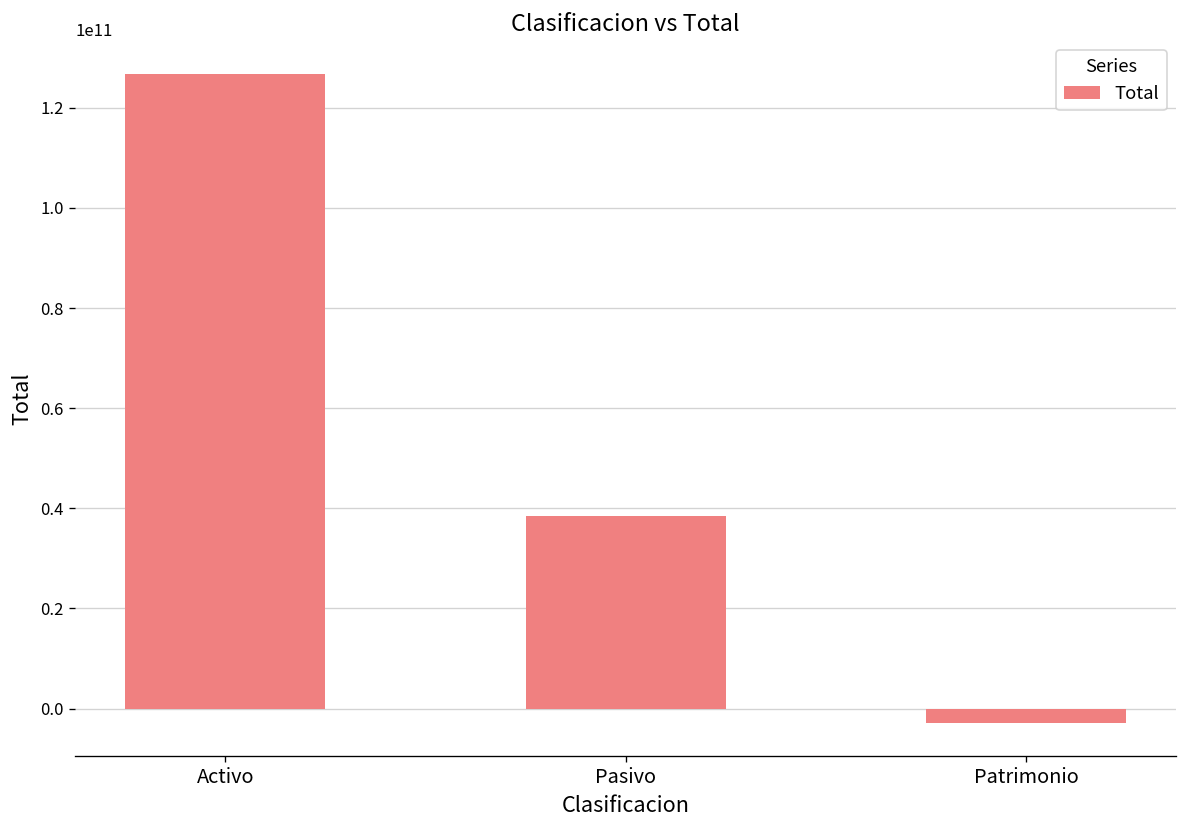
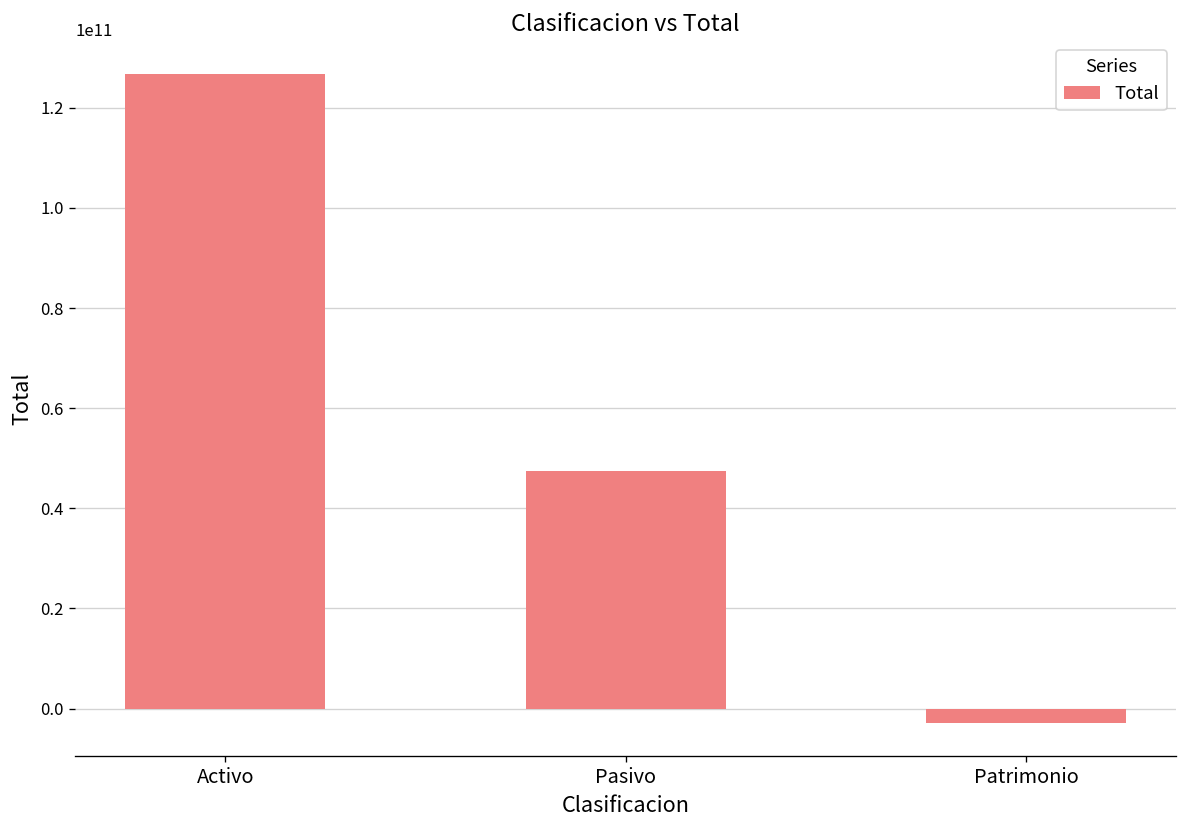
  {
    "Activo": 127000000000,
-   "Pasivo": 39000000000,
+   "Pasivo": 48000000000,
    "Patrimonio": -3000000000
  }
